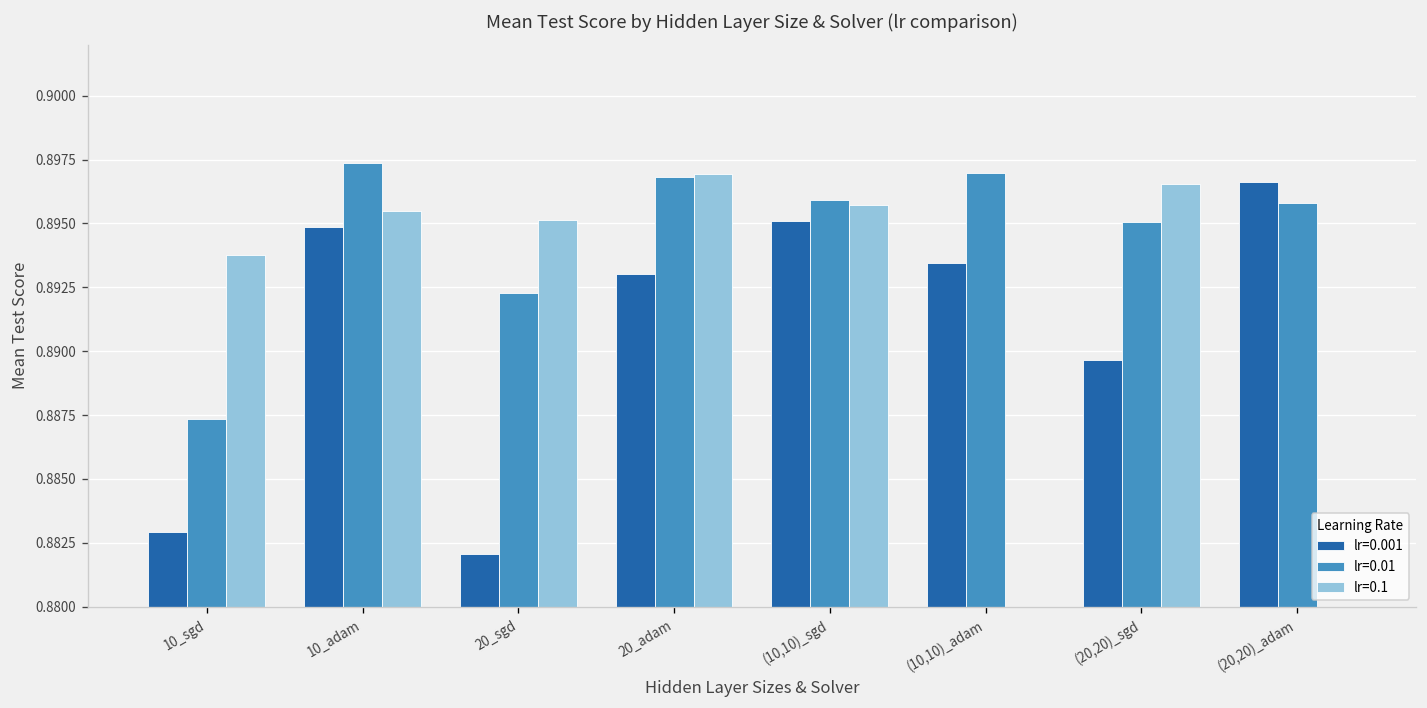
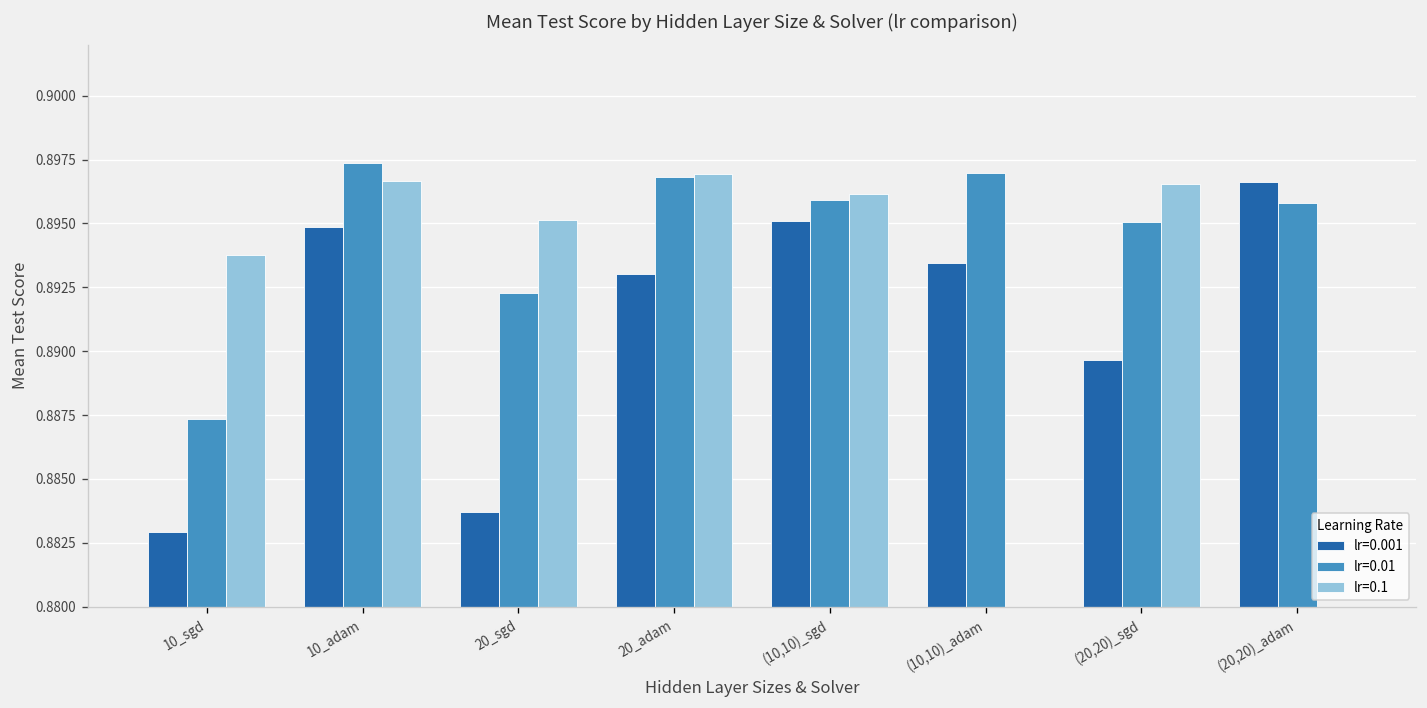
  {
    "lr=0.001": {
      "10_sgd": 0.8829,
      "10_adam": 0.8949,
-     "20_sgd": 0.8821,
+     "20_sgd": 0.8837,
      "20_adam": 0.8930,
      "(10,10)_sgd": 0.8951,
      "(10,10)_adam": 0.8935,
      "(20,20)_sgd": 0.8897,
      "(20,20)_adam": 0.8966
    },
    "lr=0.01": {
      "10_sgd": 0.8874,
      "10_adam": 0.8974,
      "20_sgd": 0.8923,
      "20_adam": 0.8968,
      "(10,10)_sgd": 0.8959,
      "(10,10)_adam": 0.8970,
      "(20,20)_sgd": 0.8951,
      "(20,20)_adam": 0.8958
    },
    "lr=0.1": {
      "10_sgd": 0.8937,
-     "10_adam": 0.8955,
+     "10_adam": 0.8966,
      "20_sgd": 0.8952,
      "20_adam": 0.8969,
-     "(10,10)_sgd": 0.8957,
+     "(10,10)_sgd": 0.8962,
      "(20,20)_sgd": 0.8966
    }
  }
